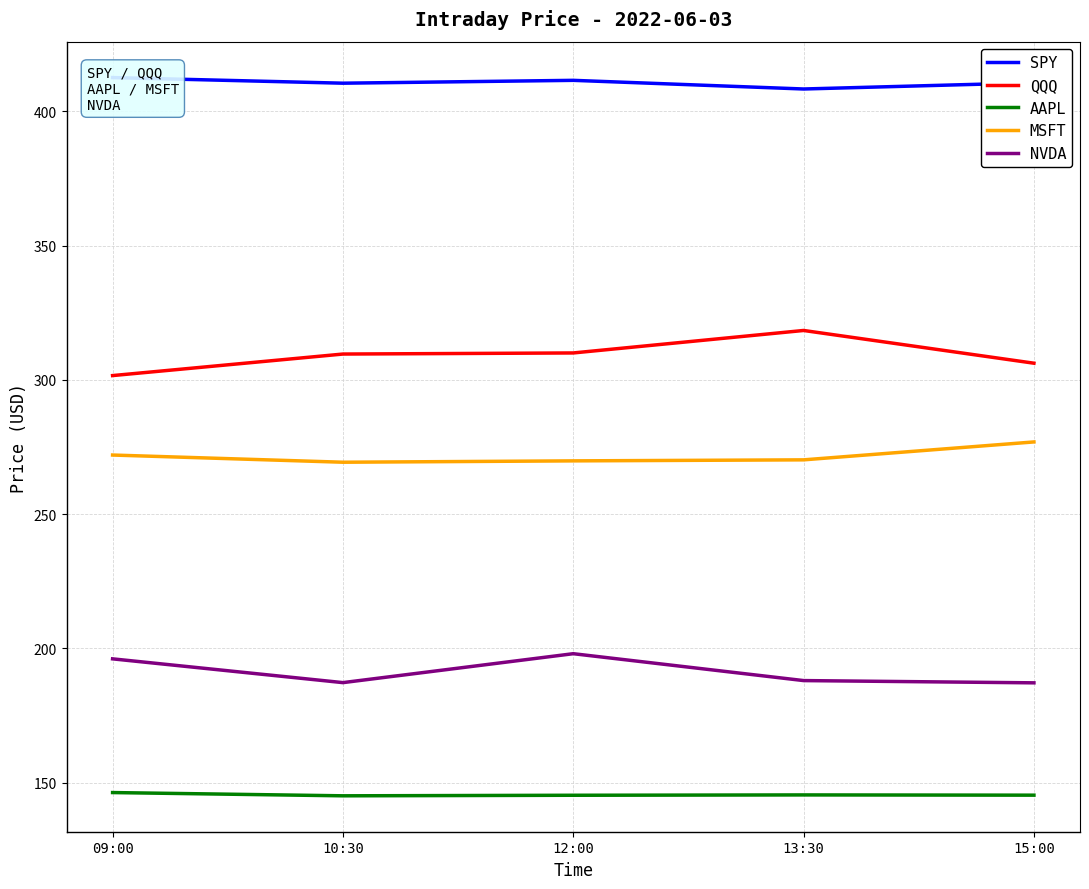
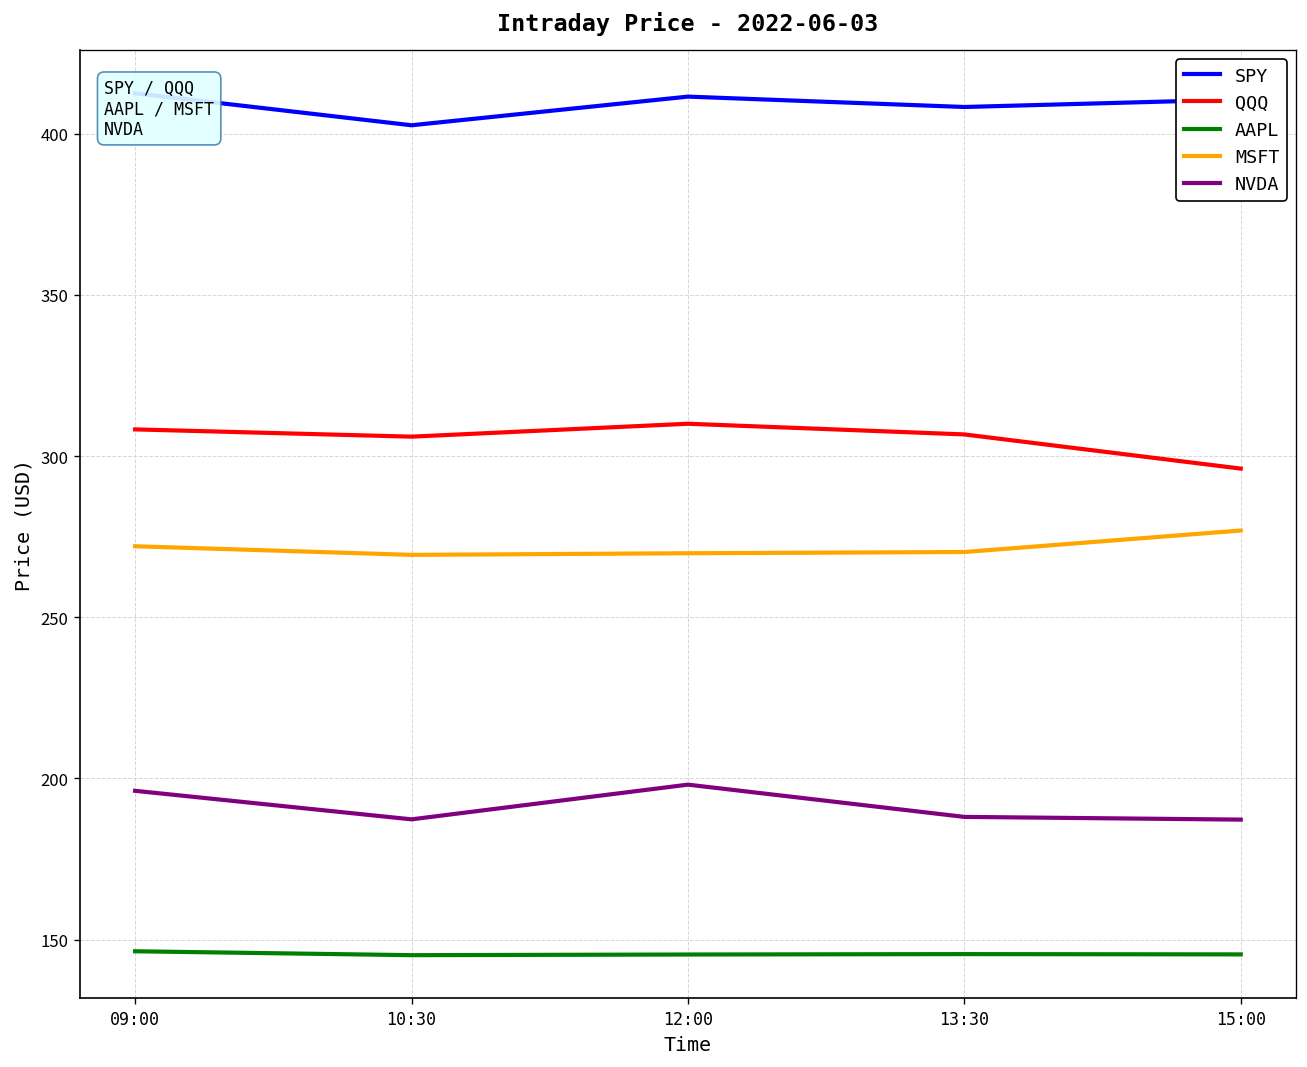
  {
    "SPY": {
-     "10:30": 410,
+     "10:30": 403,
      "12:00": 412,
      "13:30": 408
    },
    "QQQ": {
-     "09:00": 302,
-     "10:30": 310,
+     "09:00": 308,
+     "10:30": 306,
      "12:00": 310,
-     "13:30": 318,
-     "15:00": 306
+     "13:30": 307,
+     "15:00": 296
    },
    "AAPL": {
      "09:00": 146,
      "10:30": 145,
      "12:00": 145,
      "13:30": 145,
      "15:00": 145
    },
    "MSFT": {
      "09:00": 272,
      "10:30": 269,
      "12:00": 270,
      "13:30": 270,
      "15:00": 277
    },
    "NVDA": {
      "09:00": 196,
      "10:30": 187,
      "12:00": 198,
      "13:30": 188,
      "15:00": 187
    }
  }
